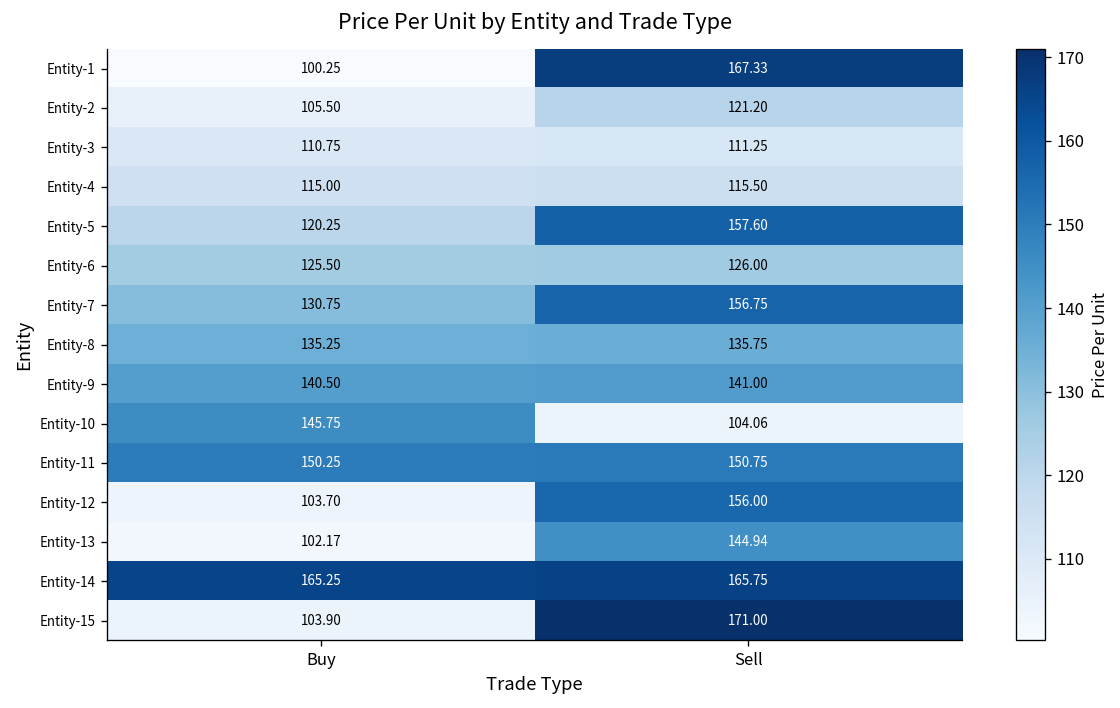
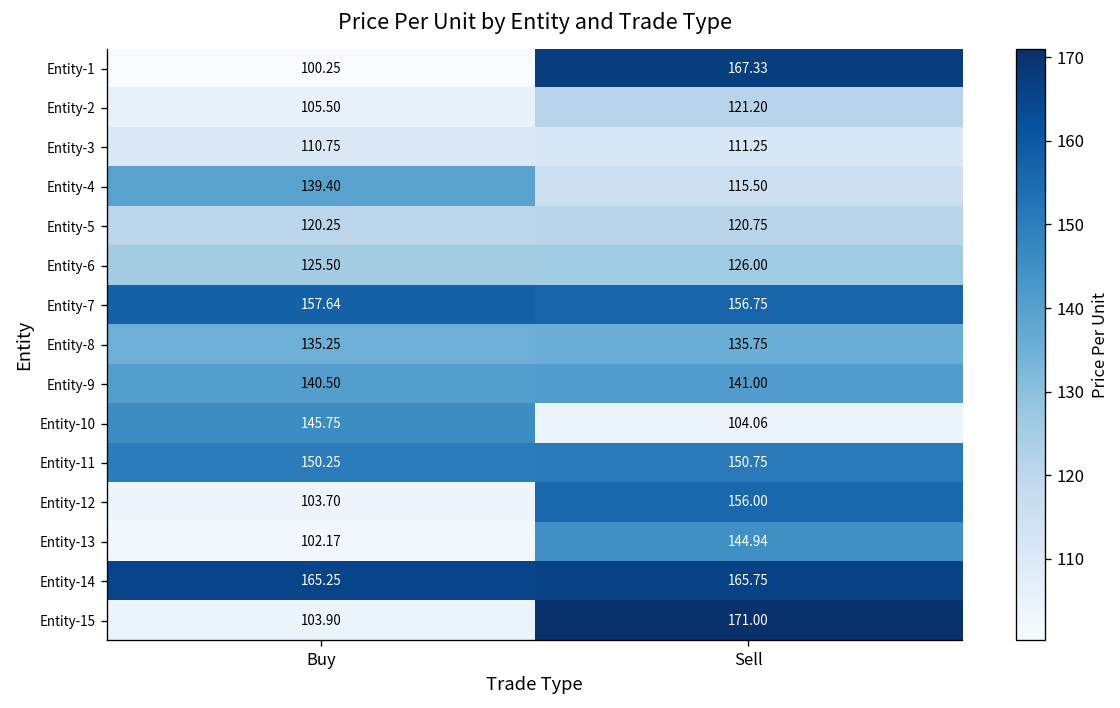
  {
    "Entity-1": {
      "Buy": 100.25,
      "Sell": 167.33
    },
    "Entity-2": {
      "Buy": 105.50,
      "Sell": 121.20
    },
    "Entity-3": {
      "Buy": 110.75,
      "Sell": 111.25
    },
    "Entity-4": {
-     "Buy": 115.00,
+     "Buy": 139.40,
      "Sell": 115.50
    },
    "Entity-5": {
      "Buy": 120.25,
-     "Sell": 157.60
+     "Sell": 120.75
    },
    "Entity-6": {
      "Buy": 125.50,
      "Sell": 126.00
    },
    "Entity-7": {
-     "Buy": 130.75,
+     "Buy": 157.64,
      "Sell": 156.75
    },
    "Entity-8": {
      "Buy": 135.25,
      "Sell": 135.75
    },
    "Entity-9": {
      "Buy": 140.50,
      "Sell": 141.00
    },
    "Entity-10": {
      "Buy": 145.75,
      "Sell": 104.06
    },
    "Entity-11": {
      "Buy": 150.25,
      "Sell": 150.75
    },
    "Entity-12": {
      "Buy": 103.70,
      "Sell": 156.00
    },
    "Entity-13": {
      "Buy": 102.17,
      "Sell": 144.94
    },
    "Entity-14": {
      "Buy": 165.25,
      "Sell": 165.75
    },
    "Entity-15": {
      "Buy": 103.90,
      "Sell": 171.00
    }
  }
